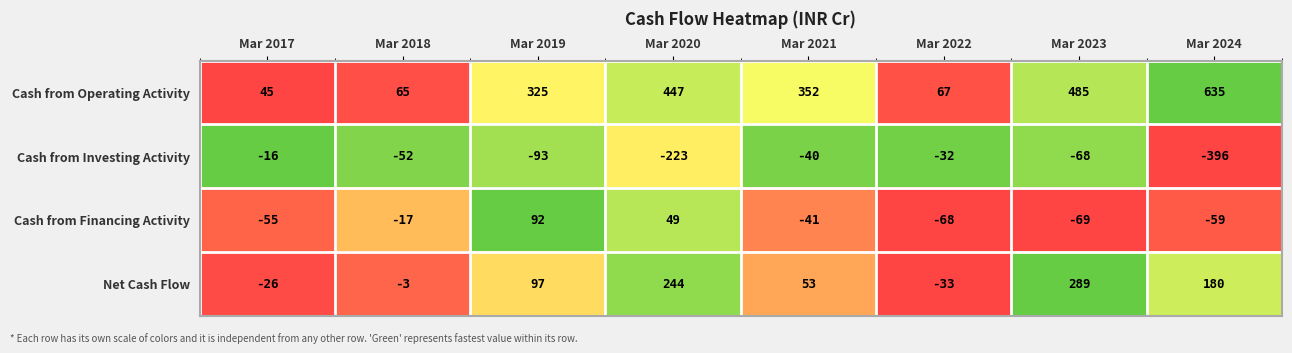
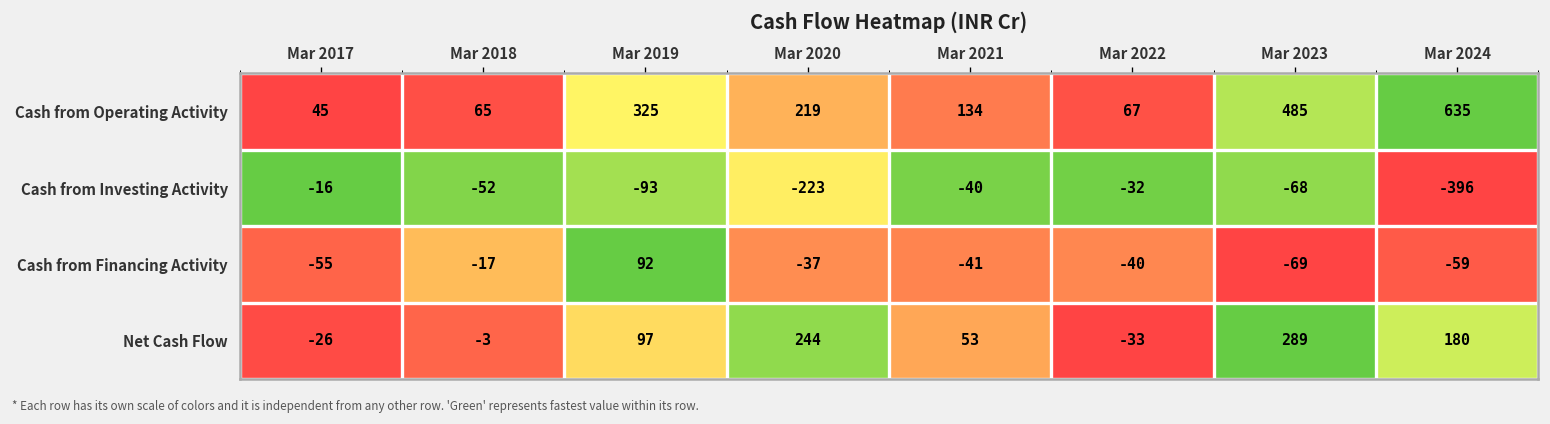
  {
    "Cash from Operating Activity": {
      "Mar 2017": 45,
      "Mar 2018": 65,
      "Mar 2019": 325,
-     "Mar 2020": 447,
-     "Mar 2021": 352,
+     "Mar 2020": 219,
+     "Mar 2021": 134,
      "Mar 2022": 67,
      "Mar 2023": 485,
      "Mar 2024": 635
    },
    "Cash from Investing Activity": {
      "Mar 2017": -16,
      "Mar 2018": -52,
      "Mar 2019": -93,
      "Mar 2020": -223,
      "Mar 2021": -40,
      "Mar 2022": -32,
      "Mar 2023": -68,
      "Mar 2024": -396
    },
    "Cash from Financing Activity": {
      "Mar 2017": -55,
      "Mar 2018": -17,
      "Mar 2019": 92,
-     "Mar 2020": 49,
+     "Mar 2020": -37,
      "Mar 2021": -41,
-     "Mar 2022": -68,
+     "Mar 2022": -40,
      "Mar 2023": -69,
      "Mar 2024": -59
    },
    "Net Cash Flow": {
      "Mar 2017": -26,
      "Mar 2018": -3,
      "Mar 2019": 97,
      "Mar 2020": 244,
      "Mar 2021": 53,
      "Mar 2022": -33,
      "Mar 2023": 289,
      "Mar 2024": 180
    }
  }
